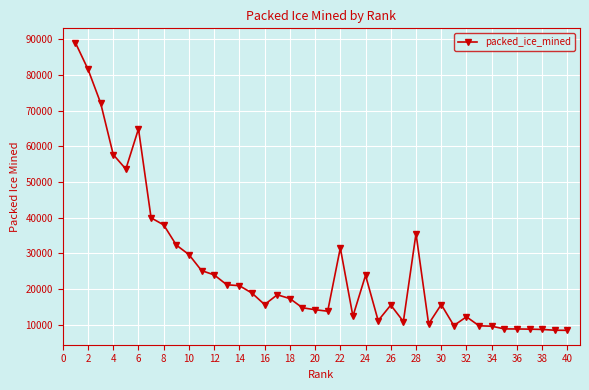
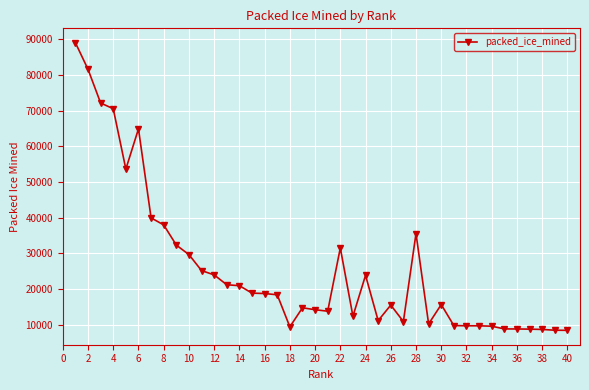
  {
    "2": 82000,
-   "4": 58000,
+   "4": 71000,
    "6": 65000,
    "8": 38000,
    "10": 30000,
    "12": 24000,
    "14": 21000,
-   "16": 16000,
-   "18": 17000,
+   "16": 19000,
+   "18": 9000,
    "20": 14000,
    "22": 32000,
    "24": 24000,
    "26": 16000,
    "28": 36000,
    "30": 16000,
-   "32": 12000,
+   "32": 10000,
    "34": 10000,
    "36": 9000,
    "38": 9000,
    "40": 8000
  }
